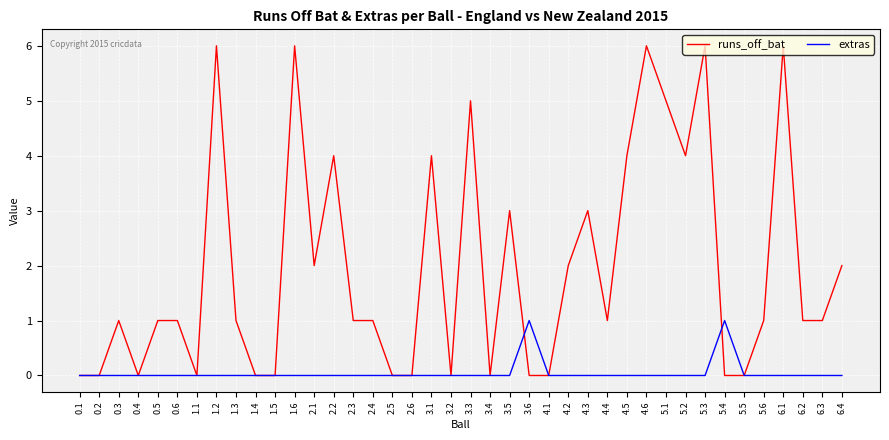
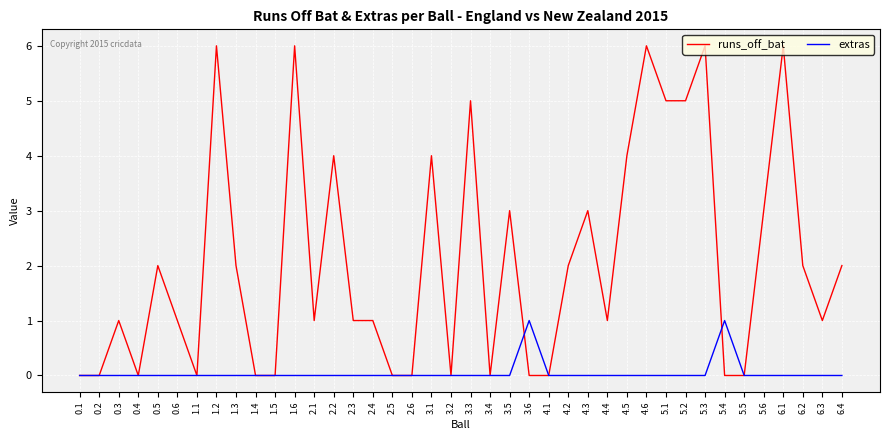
  {
    "runs_off_bat": {
      "0.3": 1,
-     "0.5": 1,
+     "0.5": 2,
      "0.6": 1,
      "1.2": 6,
-     "1.3": 1,
+     "1.3": 2,
      "1.6": 6,
-     "2.1": 2,
+     "2.1": 1,
      "2.2": 4,
      "2.3": 1,
      "2.4": 1,
      "3.1": 4,
      "3.3": 5,
      "3.5": 3,
      "3.6": 0,
      "4.2": 2,
      "4.3": 3,
      "4.4": 1,
      "4.5": 4,
      "4.6": 6,
      "5.1": 5,
-     "5.2": 4,
+     "5.2": 5,
      "5.4": 0,
-     "5.6": 1,
-     "6.2": 1,
+     "5.6": 3,
+     "6.2": 2,
      "6.3": 1,
      "6.4": 2
    },
    "extras": {
      "0.3": 0,
      "0.5": 0,
      "0.6": 0,
      "1.2": 0,
      "1.3": 0,
      "1.6": 0,
      "2.1": 0,
      "2.2": 0,
      "2.3": 0,
      "2.4": 0,
      "3.1": 0,
      "3.3": 0,
      "3.5": 0,
      "3.6": 1,
      "4.2": 0,
      "4.3": 0,
      "4.4": 0,
      "4.5": 0,
      "4.6": 0,
      "5.1": 0,
      "5.2": 0,
      "5.3": 0,
      "5.4": 1,
      "5.6": 0,
      "6.1": 0,
      "6.2": 0,
      "6.3": 0,
      "6.4": 0
    }
  }
